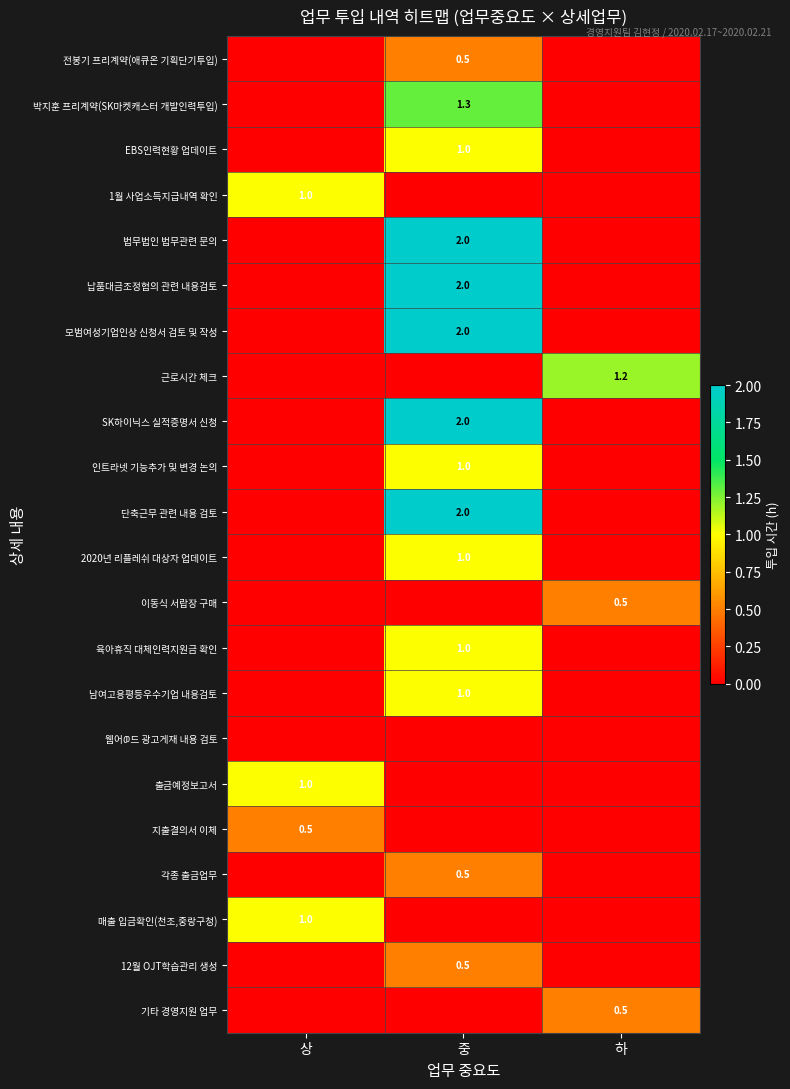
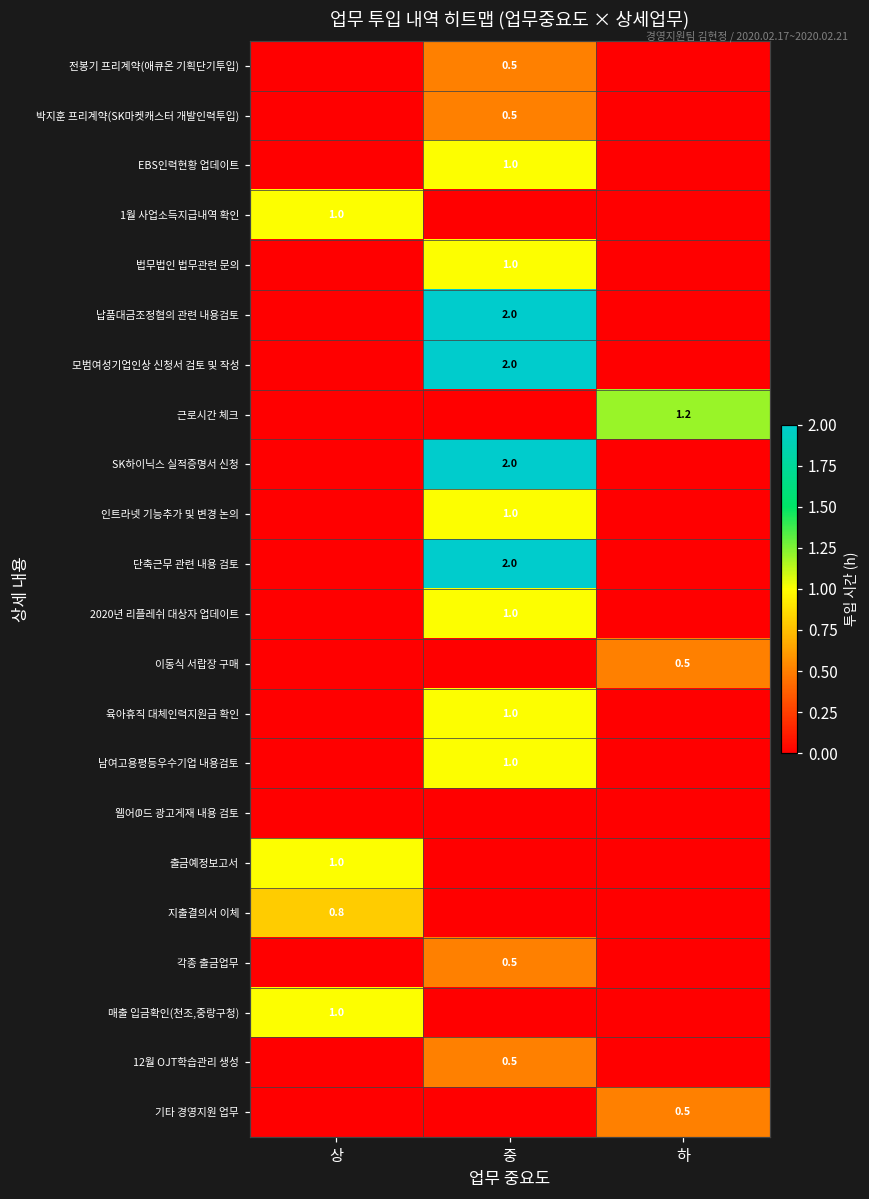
  {
    "전봉기 프리계약(애큐온 기획단기투입)": {
      "중": 0.5
    },
    "박지훈 프리계약(SK마켓캐스터 개발인력투입)": {
-     "중": 1.3
+     "중": 0.5
    },
    "EBS인력현황 업데이트": {
      "중": 1.0
    },
    "1월 사업소득지급내역 확인": {
      "상": 1.0
    },
    "법무법인 법무관련 문의": {
-     "중": 2.0
+     "중": 1.0
    },
    "납품대금조정협의 관련 내용검토": {
      "중": 2.0
    },
    "모범여성기업인상 신청서 검토 및 작성": {
      "중": 2.0
    },
    "근로시간 체크": {
      "하": 1.2
    },
    "SK하이닉스 실적증명서 신청": {
      "중": 2.0
    },
    "인트라넷 기능추가 및 변경 논의": {
      "중": 1.0
    },
    "단축근무 관련 내용 검토": {
      "중": 2.0
    },
    "2020년 리플레쉬 대상자 업데이트": {
      "중": 1.0
    },
    "이동식 서랍장 구매": {
      "하": 0.5
    },
    "육아휴직 대체인력지원금 확인": {
      "중": 1.0
    },
    "남여고용평등우수기업 내용검토": {
      "중": 1.0
    },
    "출금예정보고서": {
      "상": 1.0
    },
    "지출결의서 이체": {
-     "상": 0.5
+     "상": 0.8
    },
    "각종 출금업무": {
      "중": 0.5
    },
    "매출 입금확인(천조,중랑구청)": {
      "상": 1.0
    },
    "12월 OJT학습관리 생성": {
      "중": 0.5
    },
    "기타 경영지원 업무": {
      "하": 0.5
    }
  }
